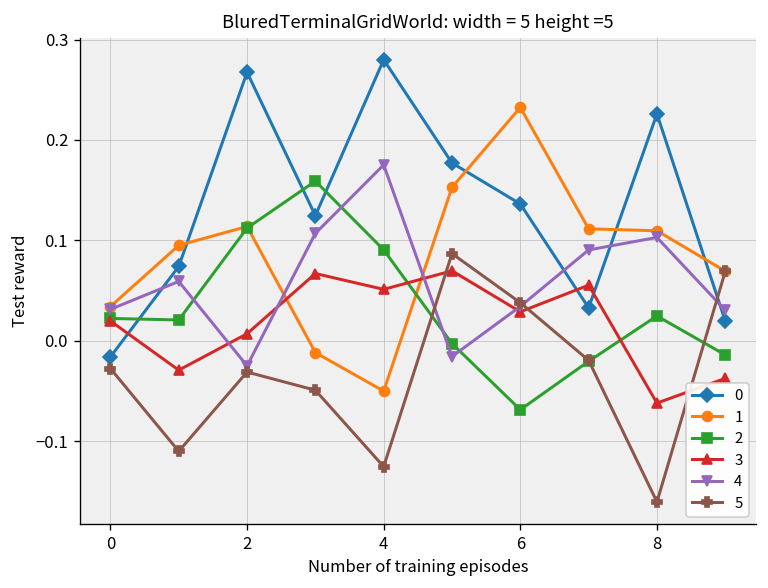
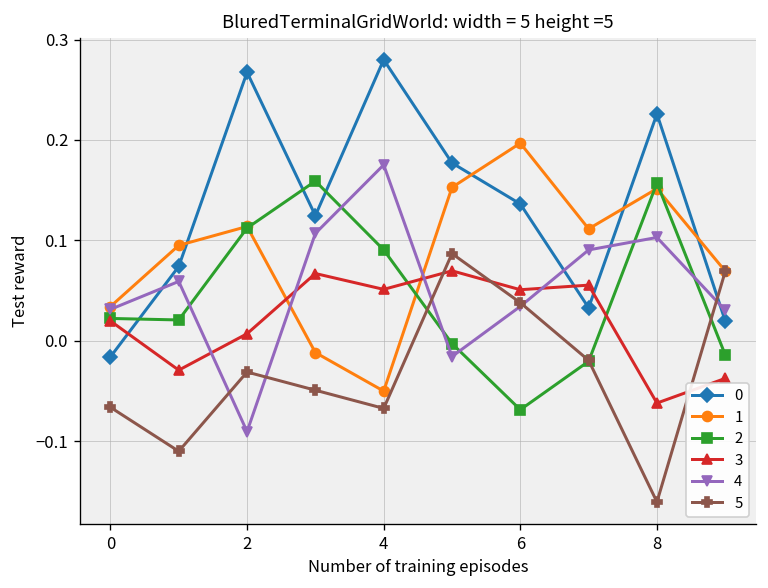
  {
    "0": {
      "0": -0.02,
      "2": 0.27,
      "4": 0.28,
      "6": 0.14,
      "8": 0.23
    },
    "1": {
      "4": -0.05,
-     "6": 0.23,
-     "8": 0.11
+     "6": 0.20,
+     "8": 0.15
    },
    "2": {
      "4": 0.09,
      "6": -0.07,
-     "8": 0.02
+     "8": 0.16
    },
    "3": {
      "2": 0.01,
      "4": 0.05,
-     "6": 0.03,
+     "6": 0.05,
      "8": -0.06
    },
    "4": {
-     "2": -0.03,
+     "2": -0.09,
      "4": 0.18,
      "6": 0.03,
      "8": 0.10
    },
    "5": {
-     "0": -0.03,
+     "0": -0.07,
      "2": -0.03,
-     "4": -0.13,
+     "4": -0.07,
      "6": 0.04,
      "8": -0.16
    }
  }
